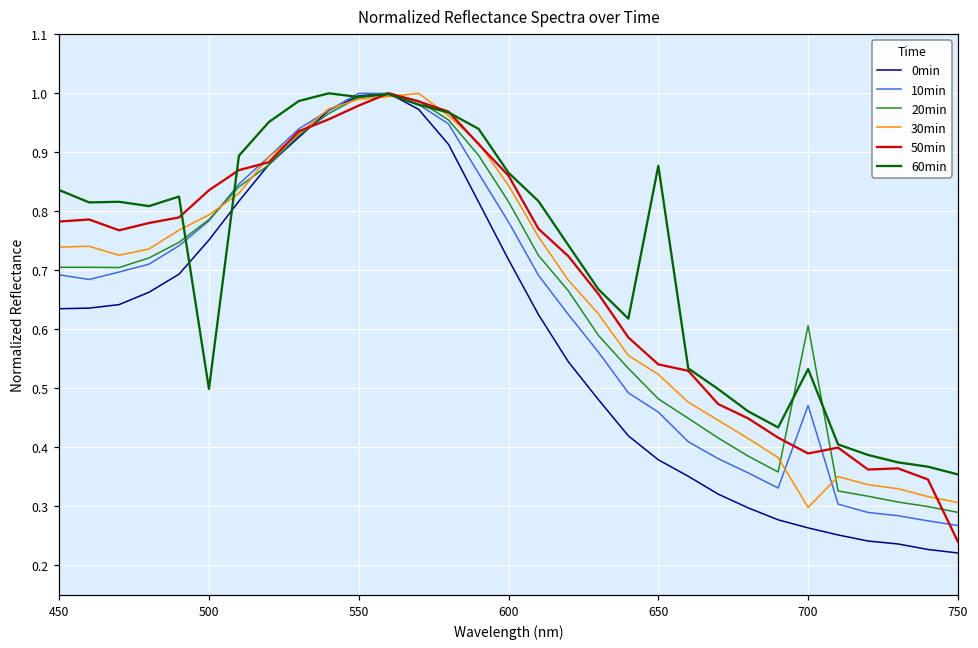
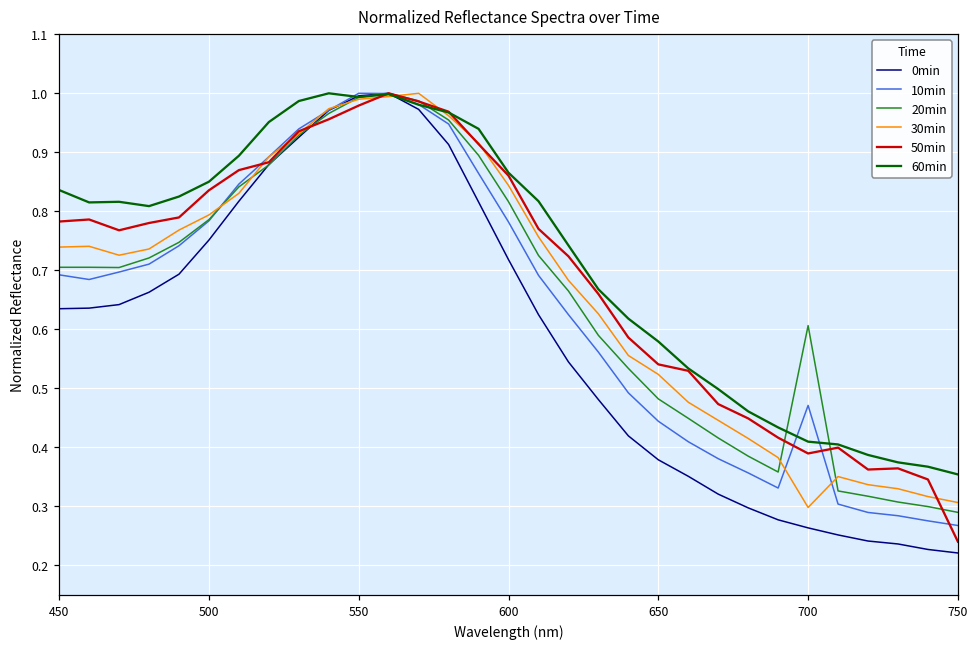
  {
    "0min": {
      "450": 0.63,
      "500": 0.75,
      "600": 0.72,
      "650": 0.38,
      "700": 0.26,
      "750": 0.22
    },
    "10min": {
      "450": 0.69,
      "600": 0.78,
-     "650": 0.46,
+     "650": 0.44,
      "700": 0.47,
      "750": 0.27
    },
    "20min": {
      "450": 0.71,
      "600": 0.82,
      "650": 0.48,
      "700": 0.61,
      "750": 0.29
    },
    "30min": {
      "450": 0.74,
      "500": 0.79,
      "600": 0.84,
      "650": 0.52,
      "700": 0.30,
      "750": 0.31
    },
    "50min": {
      "450": 0.78,
      "500": 0.84,
      "550": 0.98,
      "600": 0.86,
      "650": 0.54,
      "700": 0.39,
      "750": 0.24
    },
    "60min": {
      "450": 0.84,
-     "500": 0.50,
+     "500": 0.85,
      "600": 0.87,
-     "650": 0.88,
-     "700": 0.53,
+     "650": 0.58,
+     "700": 0.41,
      "750": 0.35
    }
  }
